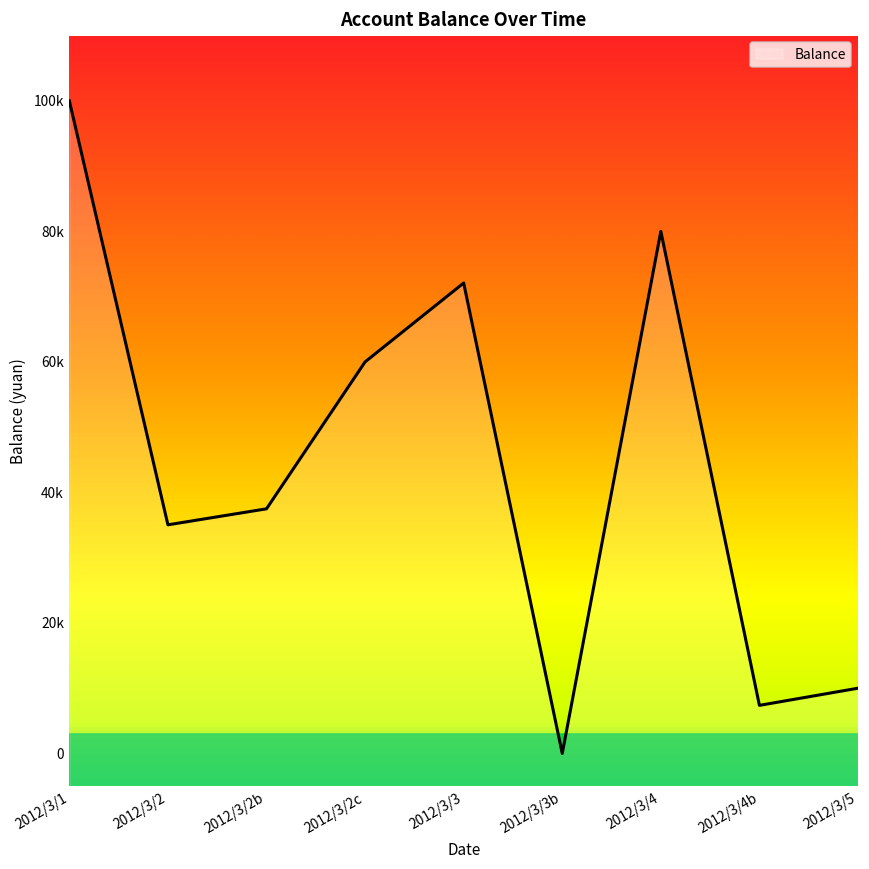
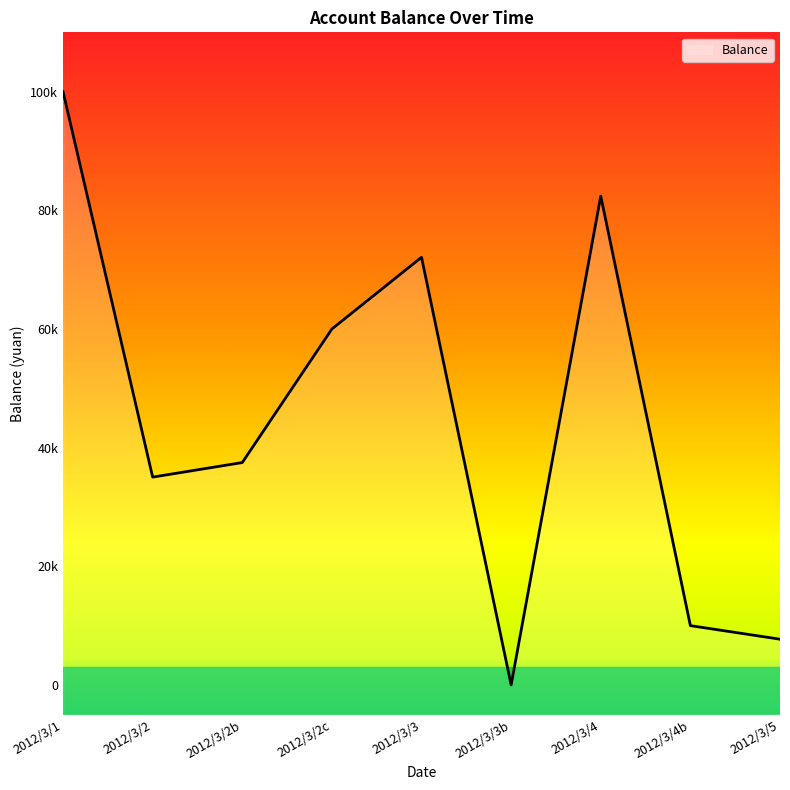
  {
    "2012/3/1": 100000,
    "2012/3/2": 35000,
    "2012/3/2b": 37000,
    "2012/3/2c": 60000,
    "2012/3/3": 72000,
-   "2012/3/4": 80000,
-   "2012/3/4b": 7000,
-   "2012/3/5": 10000
+   "2012/3/4": 82000,
+   "2012/3/4b": 10000,
+   "2012/3/5": 8000
  }
